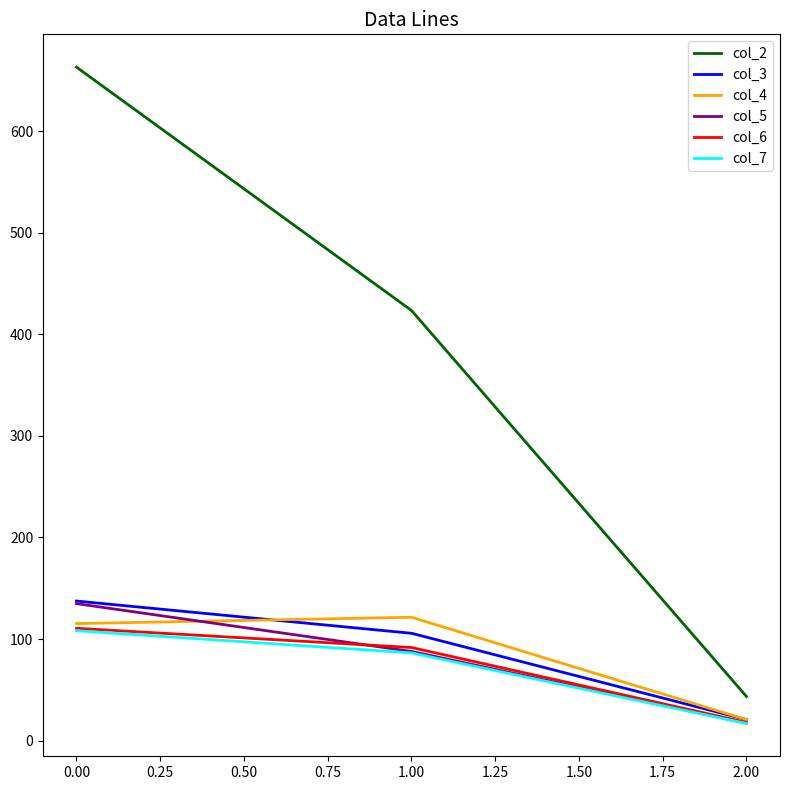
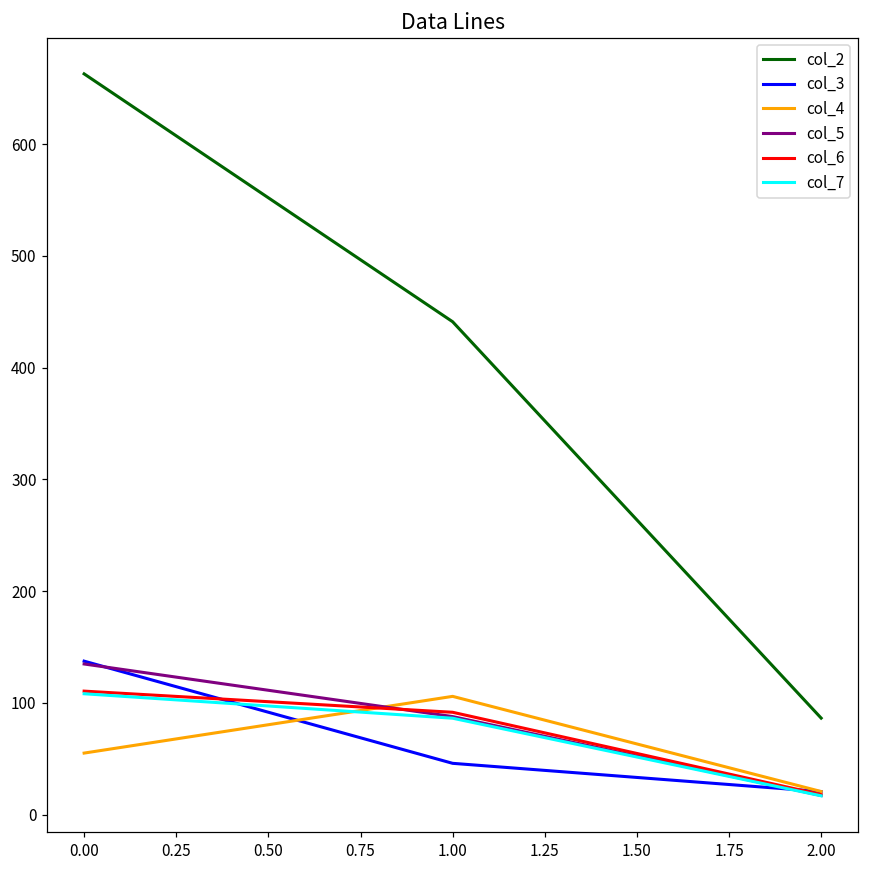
  {
    "col_2": {
      "0.00": 663,
-     "1.00": 423,
-     "2.00": 43
+     "1.00": 441,
+     "2.00": 86
    },
    "col_3": {
      "0.00": 137,
-     "1.00": 106
+     "1.00": 46
    },
    "col_4": {
-     "0.00": 115,
-     "1.00": 121
+     "0.00": 55,
+     "1.00": 106
    },
    "col_5": {
      "0.00": 135
    },
    "col_6": {
      "1.00": 92
    }
  }
